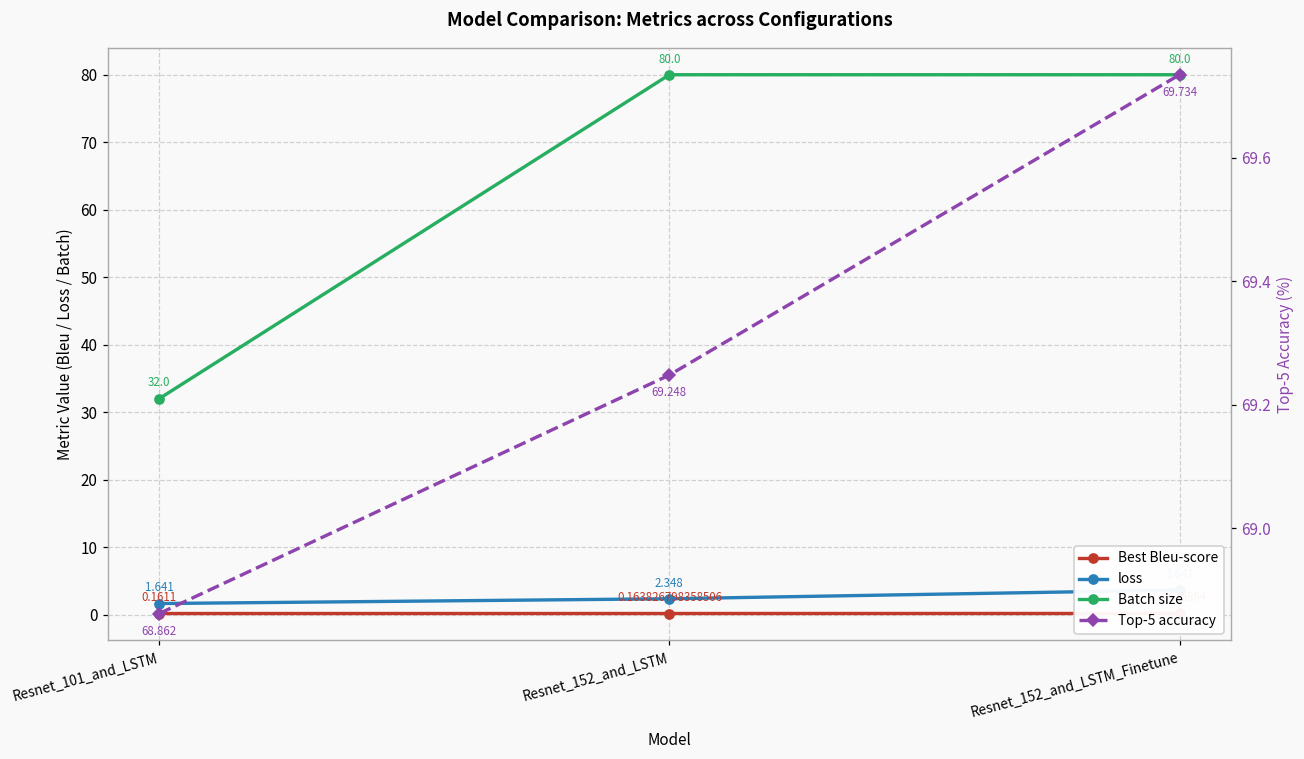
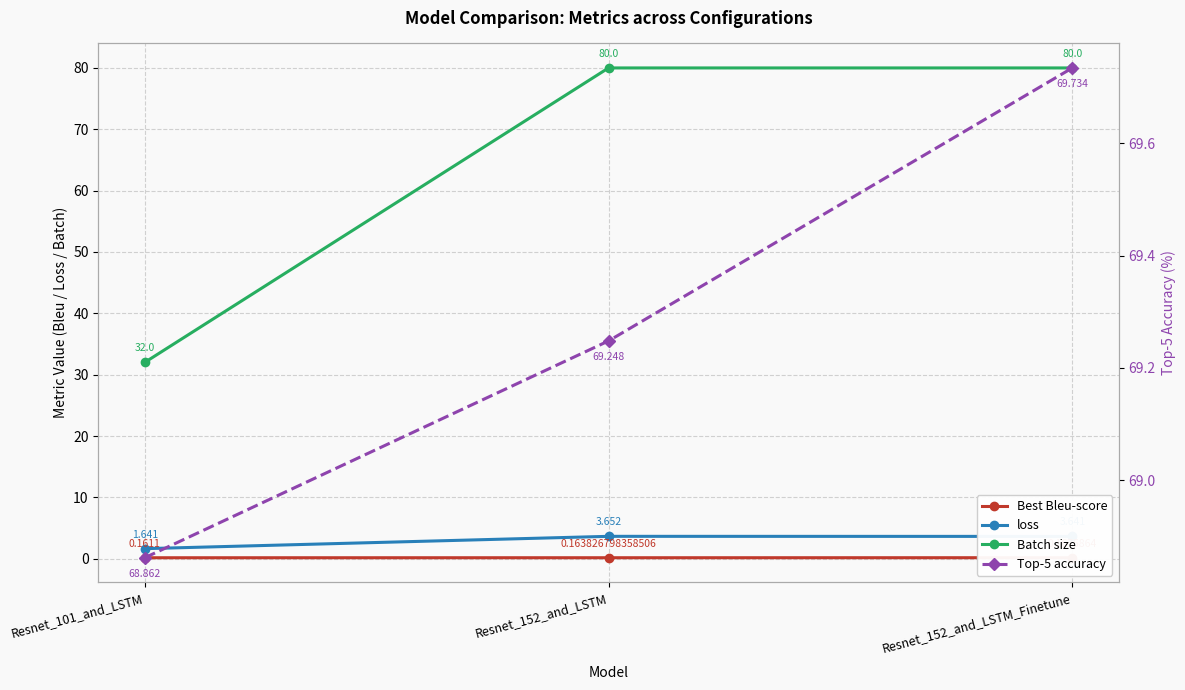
  {
    "loss": {
      "Resnet_101_and_LSTM": 1.641,
-     "Resnet_152_and_LSTM": 2.348
+     "Resnet_152_and_LSTM": 3.652
    },
    "Batch size": {
      "Resnet_101_and_LSTM": 32.0,
      "Resnet_152_and_LSTM": 80.0,
      "Resnet_152_and_LSTM_Finetune": 80.0
    },
    "Top-5 accuracy": {
      "Resnet_101_and_LSTM": 68.862,
      "Resnet_152_and_LSTM": 69.248,
      "Resnet_152_and_LSTM_Finetune": 69.734
    }
  }
